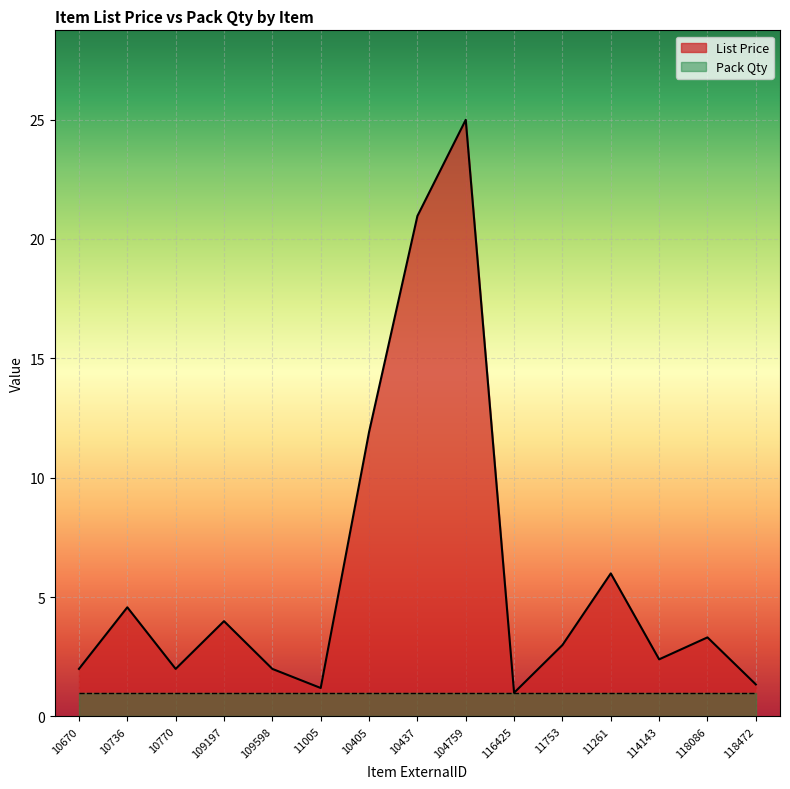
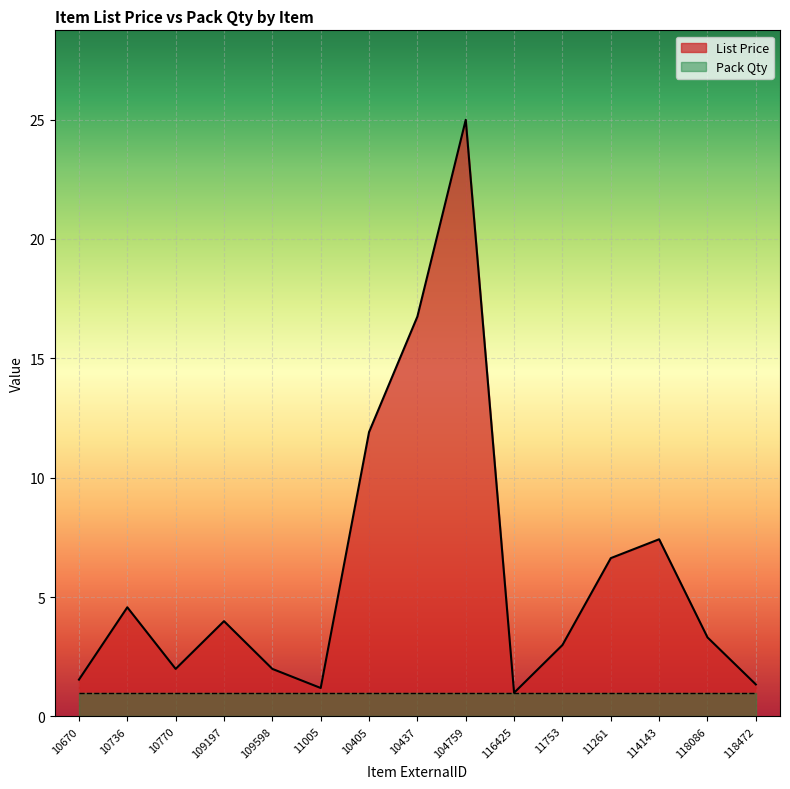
  {
    "List Price": {
-     "10670": 2.0,
+     "10670": 1.5,
      "10736": 4.6,
      "10770": 2.0,
      "109197": 4.0,
      "109598": 2.0,
      "11005": 1.2,
      "10405": 11.9,
-     "10437": 21.0,
+     "10437": 16.8,
      "104759": 25.0,
      "11753": 3.0,
-     "11261": 6.0,
-     "114143": 2.4,
+     "11261": 6.6,
+     "114143": 7.4,
      "118086": 3.3,
      "118472": 1.3
    },
    "Pack Qty": {
      "10670": 1.0,
      "10736": 1.0,
      "10770": 1.0,
      "109197": 1.0,
      "109598": 1.0,
      "11005": 1.0,
      "10405": 1.0,
      "10437": 1.0,
      "104759": 1.0,
      "11753": 1.0,
      "11261": 1.0,
      "114143": 1.0,
      "118086": 1.0,
      "118472": 1.0
    }
  }
